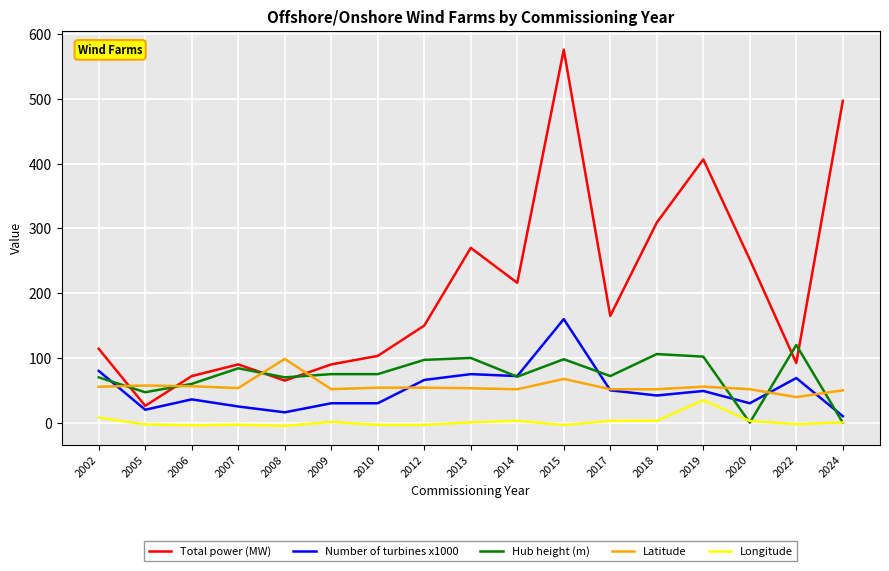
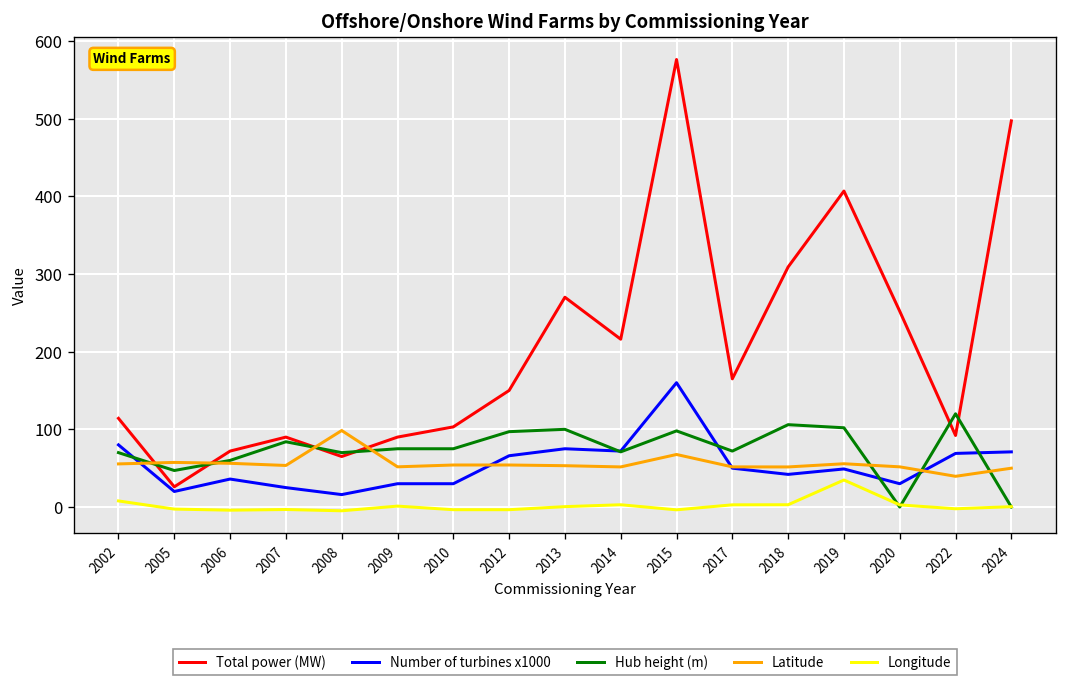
  {
    "Total power (MW)": {
      "2002": 110,
      "2005": 30,
      "2006": 70,
      "2007": 90,
      "2008": 70,
      "2009": 90,
      "2010": 100,
      "2012": 150,
      "2013": 270,
      "2014": 220,
      "2015": 580,
      "2017": 170,
      "2018": 310,
      "2019": 410,
      "2020": 250,
      "2022": 90,
      "2024": 500
    },
    "Number of turbines x1000": {
      "2002": 80,
      "2005": 20,
      "2006": 40,
      "2007": 30,
      "2008": 20,
      "2009": 30,
      "2010": 30,
      "2012": 70,
      "2013": 80,
      "2015": 160,
      "2018": 40,
      "2019": 50,
      "2020": 30,
      "2022": 70,
-     "2024": 10
+     "2024": 70
    },
    "Hub height (m)": {
      "2002": 70,
      "2005": 50,
      "2007": 80,
      "2008": 70,
      "2009": 80,
      "2010": 80,
      "2012": 100,
      "2013": 100,
      "2015": 100,
      "2017": 70,
      "2018": 110,
      "2019": 100,
      "2022": 120
    },
    "Latitude": {
      "2002": 60,
      "2005": 60,
      "2007": 50,
      "2008": 100,
      "2009": 50,
      "2010": 50,
      "2012": 50,
      "2013": 50,
      "2014": 50,
      "2015": 70,
      "2018": 50,
      "2019": 60,
      "2020": 50,
      "2022": 40,
      "2024": 50
    },
    "Longitude": {
      "2002": 10,
      "2005": 0,
      "2006": 0,
      "2007": 0,
      "2008": 0,
      "2009": 0,
      "2010": 0,
      "2012": 0,
      "2013": 0,
      "2014": 0,
      "2015": 0,
      "2017": 0,
      "2018": 0,
      "2019": 30,
      "2022": 0
    }
  }
